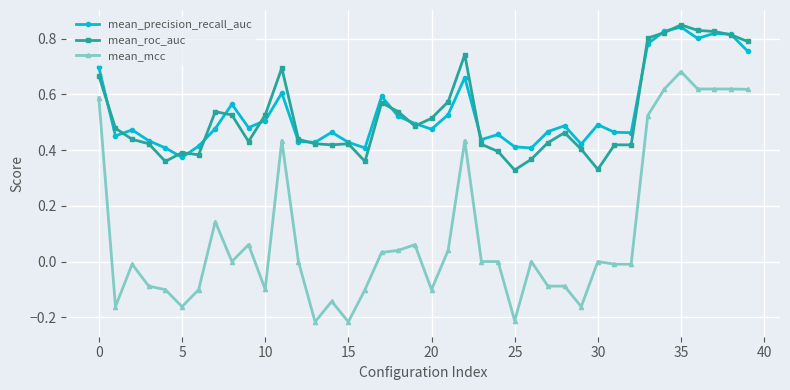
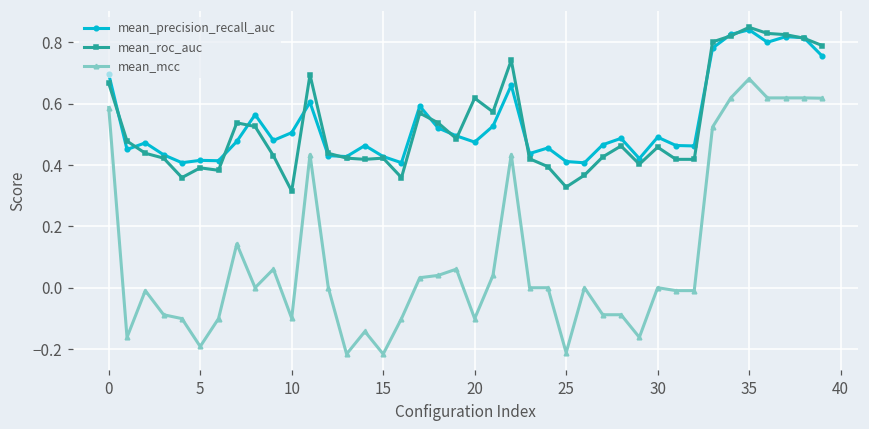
  {
    "mean_precision_recall_auc": {
      "0": 0.70,
-     "5": 0.37,
+     "5": 0.42,
      "10": 0.51,
      "20": 0.47,
      "25": 0.41,
      "30": 0.49
    },
    "mean_roc_auc": {
      "0": 0.67,
      "5": 0.39,
-     "10": 0.53,
-     "20": 0.51,
+     "10": 0.32,
+     "20": 0.62,
      "25": 0.33,
-     "30": 0.33
+     "30": 0.46
    },
    "mean_mcc": {
      "0": 0.59,
-     "5": -0.16,
+     "5": -0.19,
      "10": -0.10,
      "15": -0.22,
      "20": -0.10,
      "25": -0.21,
      "30": 0.00,
      "35": 0.68
    }
  }
